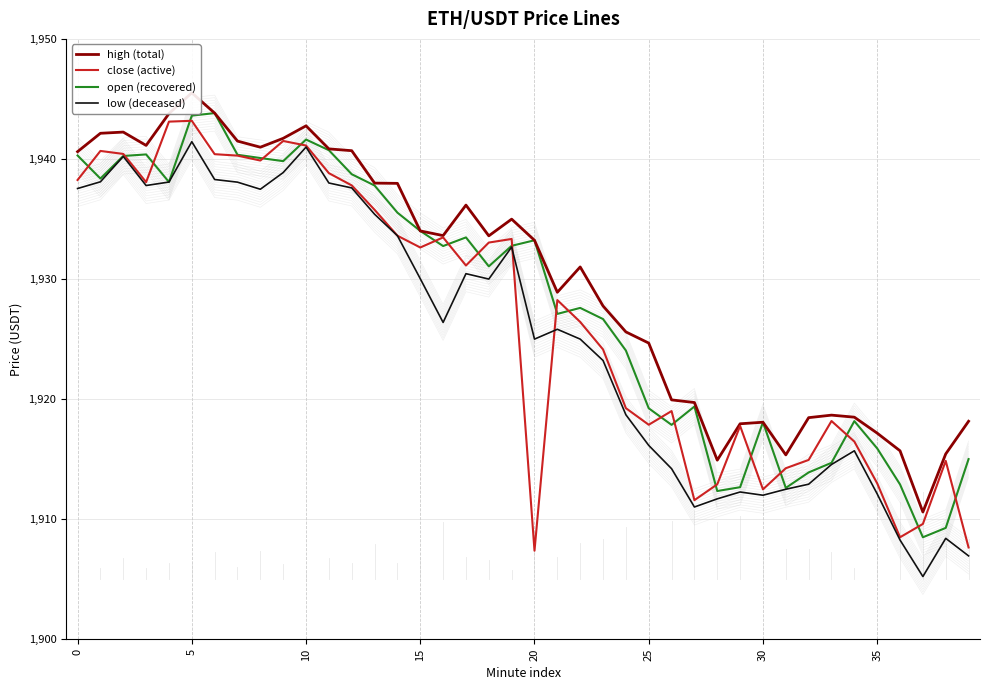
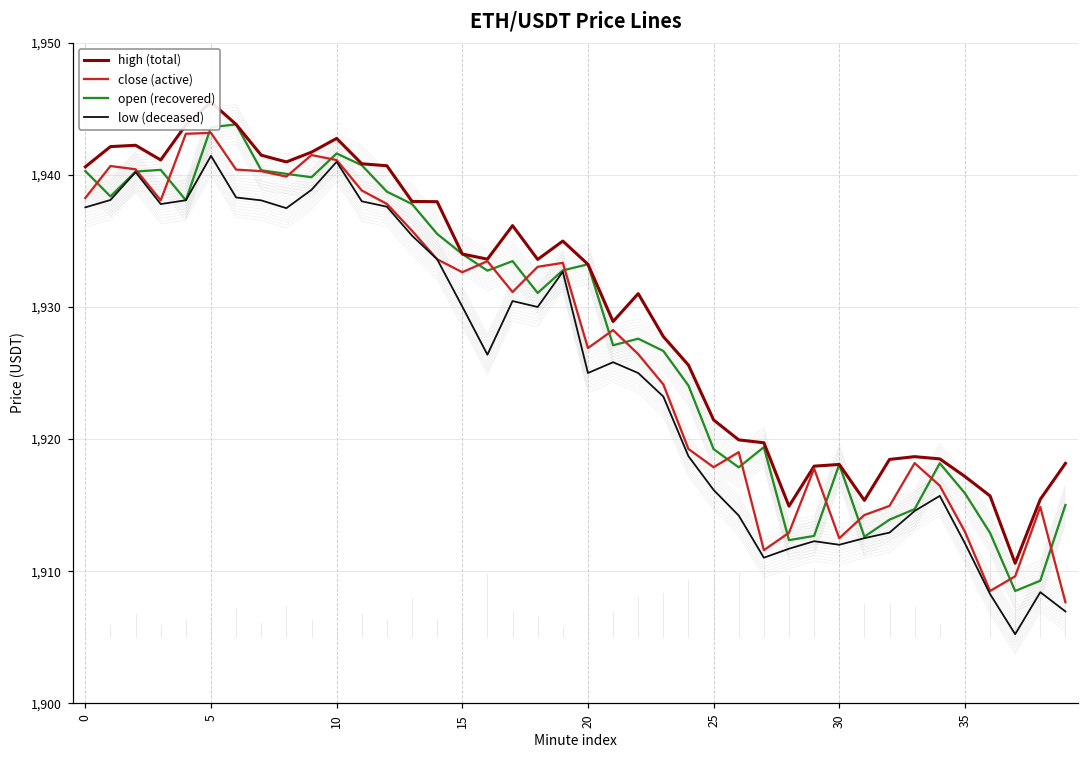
  {
    "open (recovered)": {
      "0": "1,940.3",
      "25": "1,919.2",
      "35": "1,915.9"
    },
    "low (deceased)": {
      "0": "1,937.5",
      "5": "1,941.4",
      "15": "1,930.0",
      "20": "1,925.0",
      "25": "1,916.2",
      "35": "1,912.1"
    },
    "high (total)": {
-     "25": "1,924.7"
+     "25": "1,921.5"
    },
    "close (active)": {
-     "20": "1,907.4"
+     "20": "1,926.9"
    }
  }
